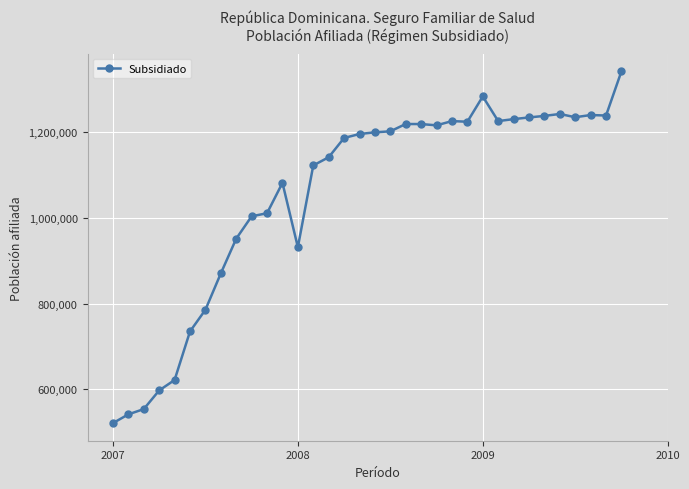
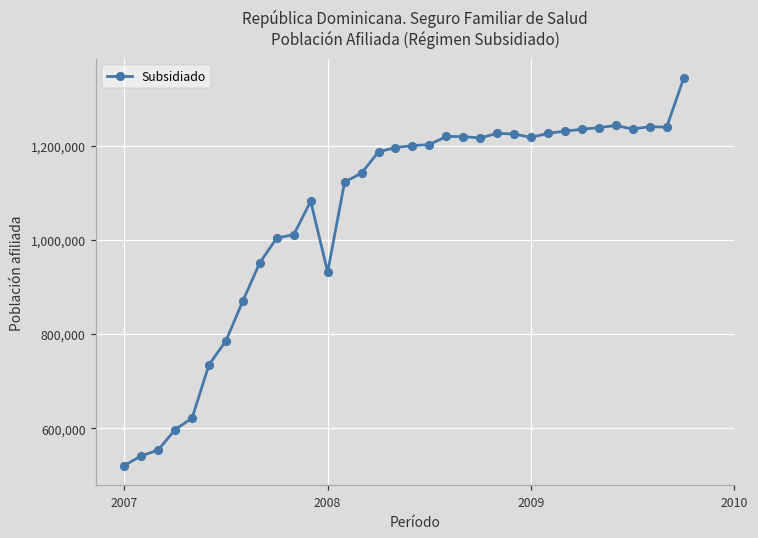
  {
    "2007": "520,000",
    "2008": "930,000",
-   "2009": "1,280,000"
+   "2009": "1,220,000"
  }
